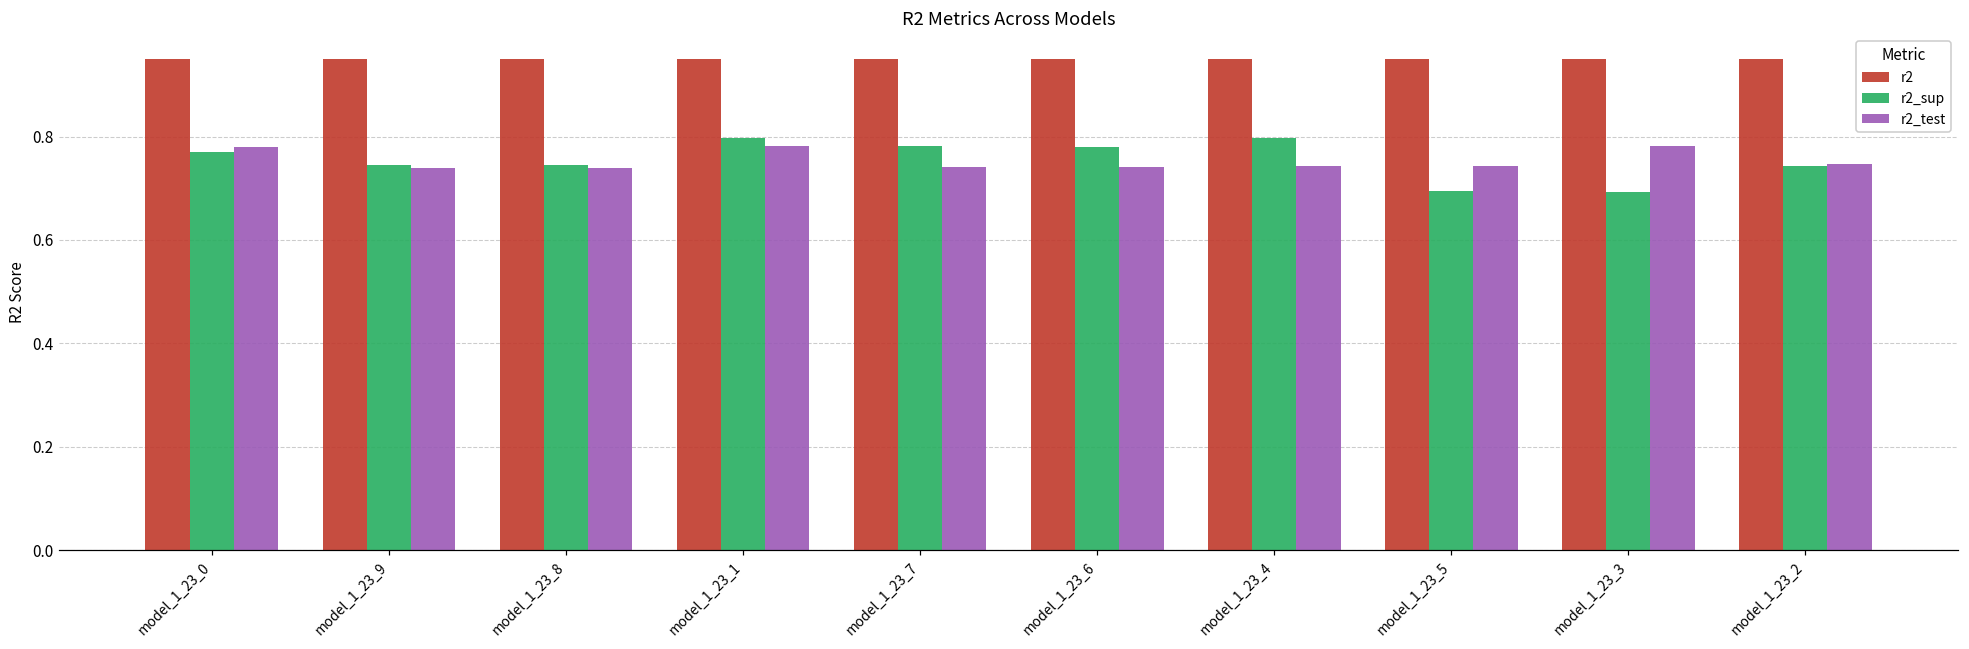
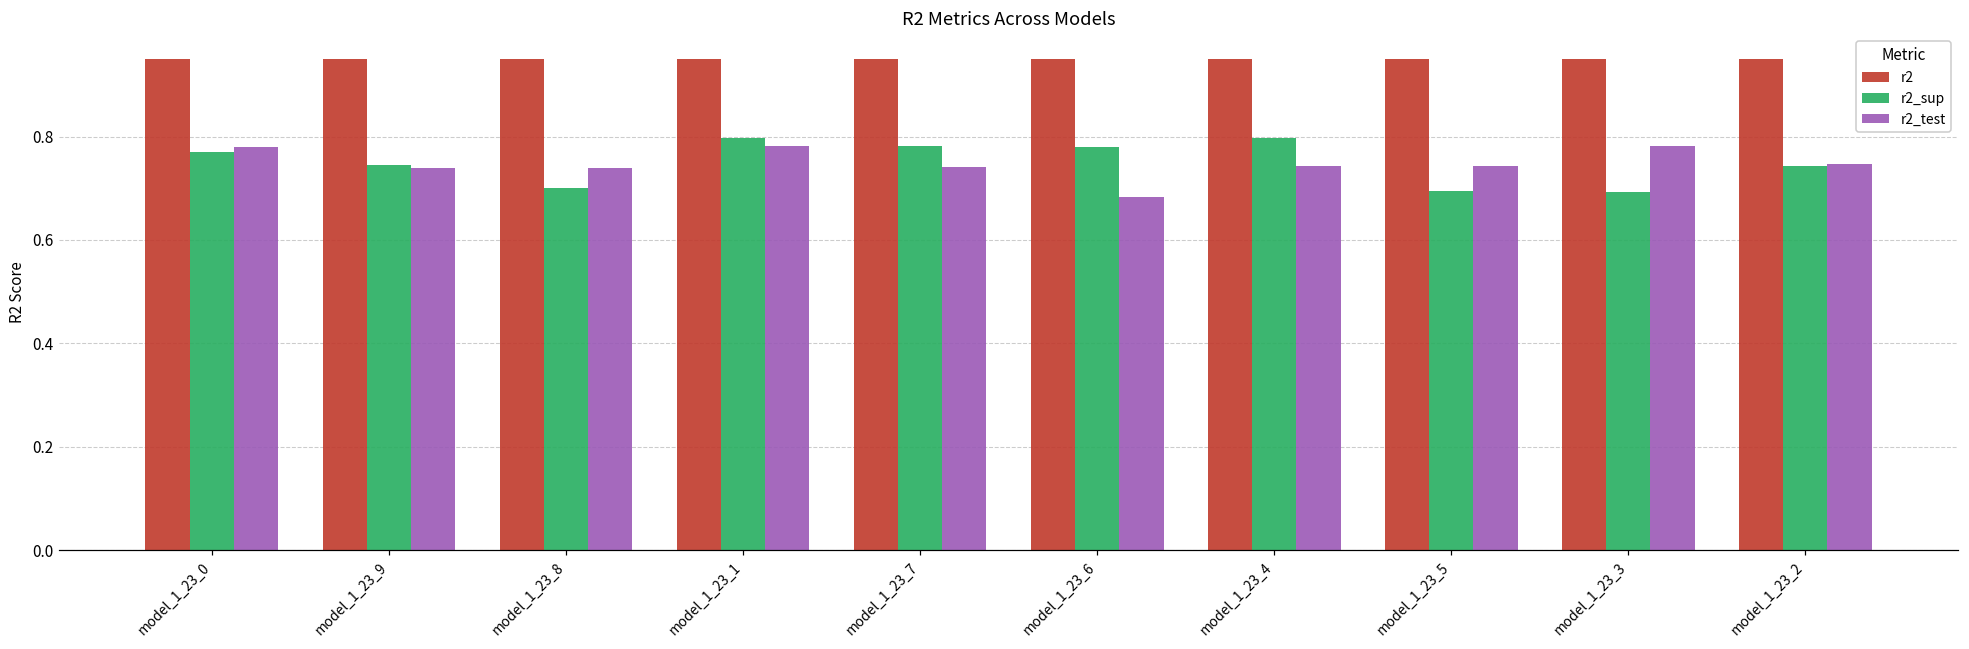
  {
    "r2": {
      "model_1_23_0": 0.95,
      "model_1_23_9": 0.95,
      "model_1_23_8": 0.95,
      "model_1_23_1": 0.95,
      "model_1_23_7": 0.95,
      "model_1_23_6": 0.95,
      "model_1_23_4": 0.95,
      "model_1_23_5": 0.95,
      "model_1_23_3": 0.95,
      "model_1_23_2": 0.95
    },
    "r2_sup": {
      "model_1_23_0": 0.77,
      "model_1_23_9": 0.74,
-     "model_1_23_8": 0.74,
+     "model_1_23_8": 0.70,
      "model_1_23_1": 0.80,
      "model_1_23_7": 0.78,
      "model_1_23_6": 0.78,
      "model_1_23_4": 0.80,
      "model_1_23_5": 0.70,
      "model_1_23_3": 0.69,
      "model_1_23_2": 0.74
    },
    "r2_test": {
      "model_1_23_0": 0.78,
      "model_1_23_9": 0.74,
      "model_1_23_8": 0.74,
      "model_1_23_1": 0.78,
      "model_1_23_7": 0.74,
-     "model_1_23_6": 0.74,
+     "model_1_23_6": 0.68,
      "model_1_23_4": 0.74,
      "model_1_23_5": 0.74,
      "model_1_23_3": 0.78,
      "model_1_23_2": 0.75
    }
  }
